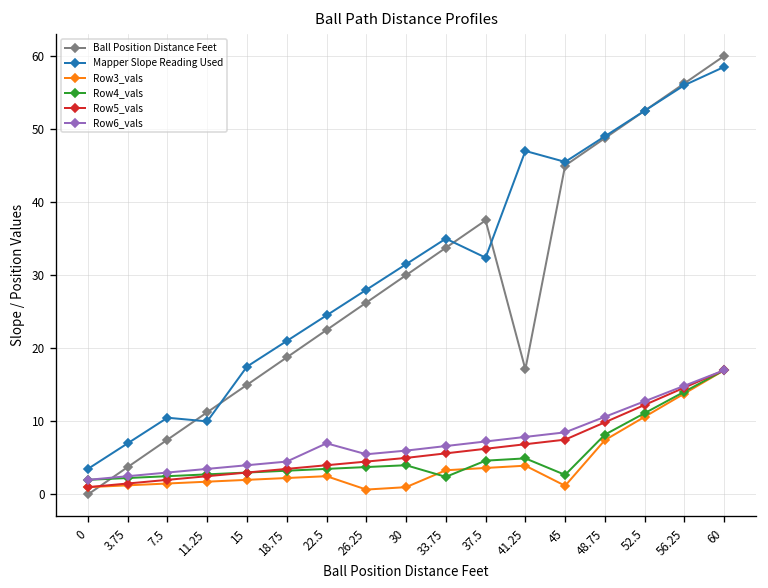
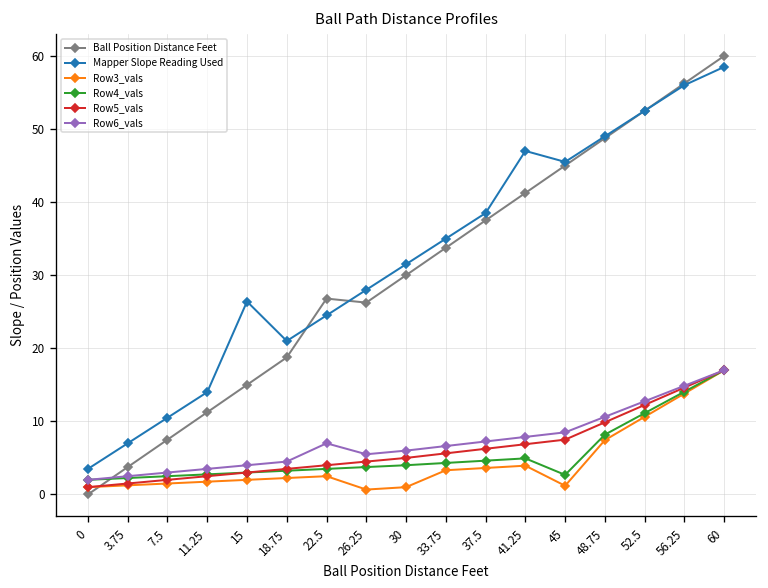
  {
    "Ball Position Distance Feet": {
      "0": 0,
      "3.75": 4,
      "7.5": 8,
      "11.25": 11,
      "15": 15,
      "18.75": 19,
-     "22.5": 23,
+     "22.5": 27,
      "26.25": 26,
      "30": 30,
      "33.75": 34,
      "37.5": 38,
-     "41.25": 17,
+     "41.25": 41,
      "45": 45,
      "60": 60
    },
    "Mapper Slope Reading Used": {
      "0": 4,
      "3.75": 7,
      "7.5": 11,
-     "11.25": 10,
-     "15": 18,
+     "11.25": 14,
+     "15": 26,
      "18.75": 21,
      "22.5": 25,
      "26.25": 28,
      "30": 32,
      "33.75": 35,
-     "37.5": 32,
+     "37.5": 39,
      "41.25": 47,
      "45": 46,
      "60": 59
    },
    "Row3_vals": {
      "7.5": 2,
      "11.25": 2,
      "15": 2,
      "18.75": 2,
      "22.5": 3,
      "26.25": 1,
      "30": 1,
      "33.75": 3,
      "37.5": 4,
      "41.25": 4,
      "45": 1,
      "48.75": 7,
      "52.5": 11
    },
    "Row4_vals": {
      "7.5": 3,
      "22.5": 4,
      "26.25": 4,
      "30": 4,
-     "33.75": 2,
+     "33.75": 4,
      "37.5": 5,
      "41.25": 5,
      "45": 3,
      "48.75": 8,
      "52.5": 11
    },
    "Row5_vals": {
      "7.5": 2,
      "22.5": 4,
      "26.25": 5,
      "30": 5,
      "33.75": 6,
      "37.5": 6,
      "41.25": 7,
      "45": 8,
      "48.75": 10,
      "52.5": 12
    },
    "Row6_vals": {
      "7.5": 3,
      "11.25": 4,
      "15": 4,
      "18.75": 5,
      "22.5": 7,
      "26.25": 6,
      "30": 6,
      "33.75": 7,
      "37.5": 7,
      "41.25": 8,
      "45": 9,
      "48.75": 11,
      "52.5": 13
    }
  }
